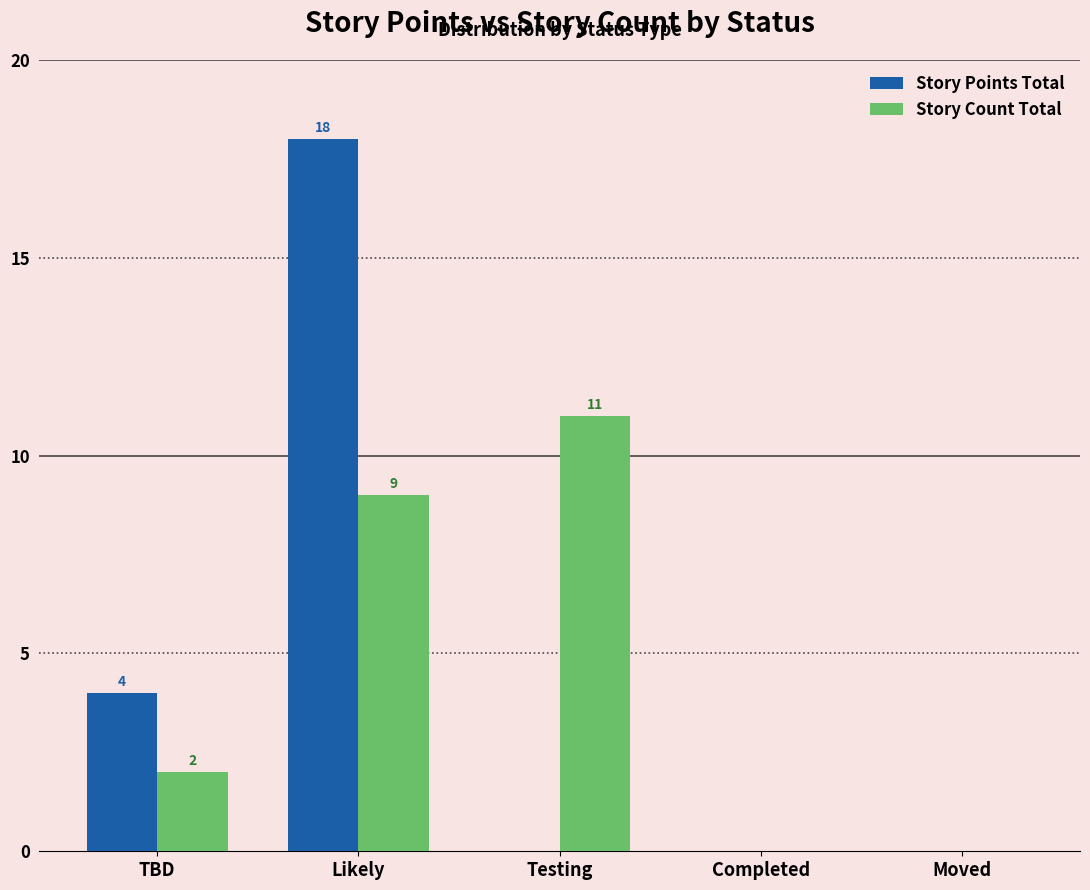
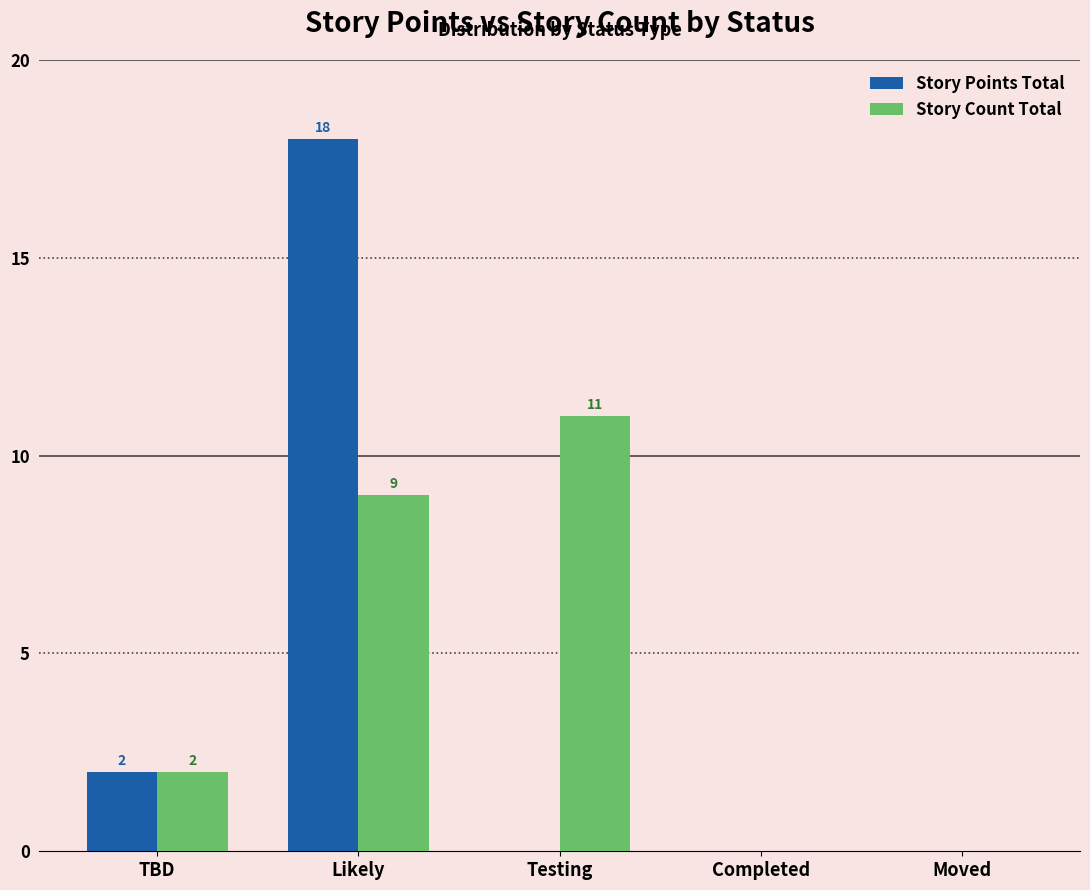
  {
    "Story Points Total": {
-     "TBD": 4,
+     "TBD": 2,
      "Likely": 18
    },
    "Story Count Total": {
      "TBD": 2,
      "Likely": 9,
      "Testing": 11
    }
  }
